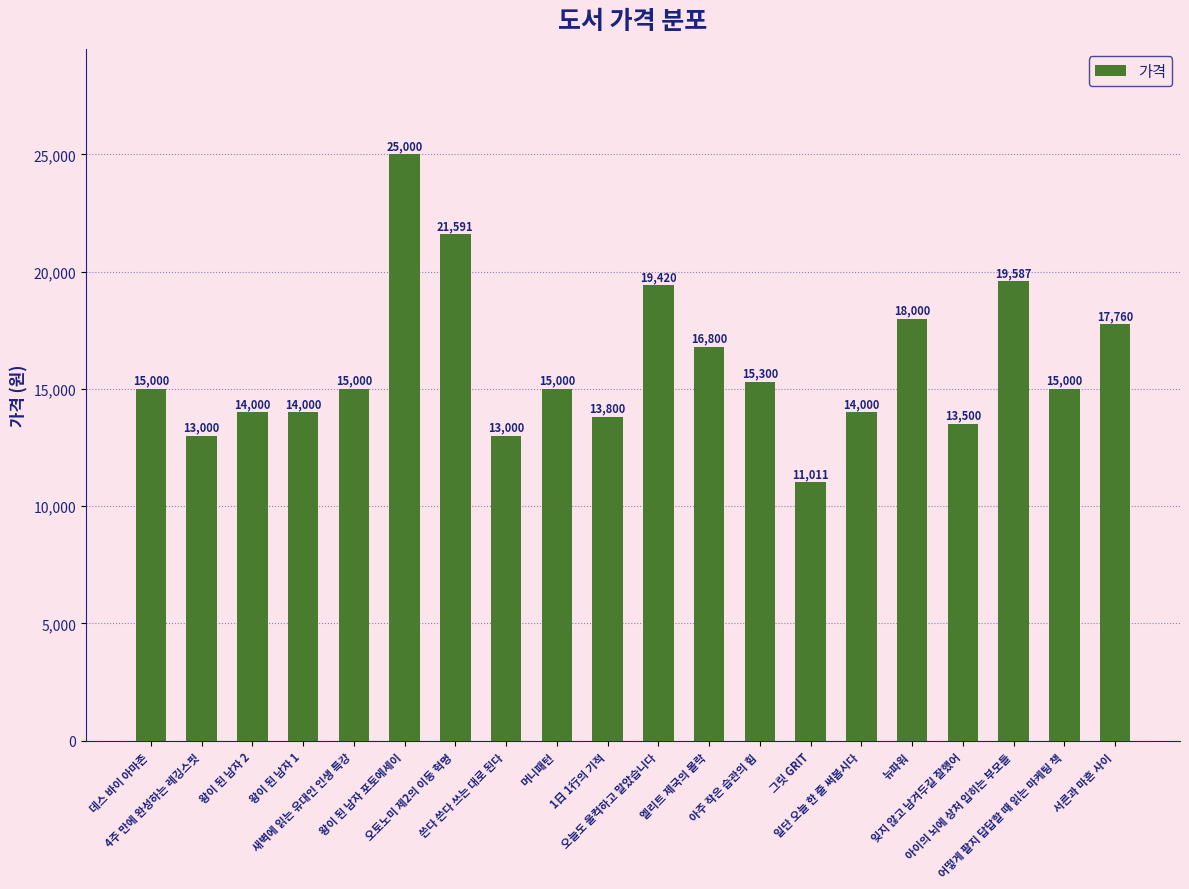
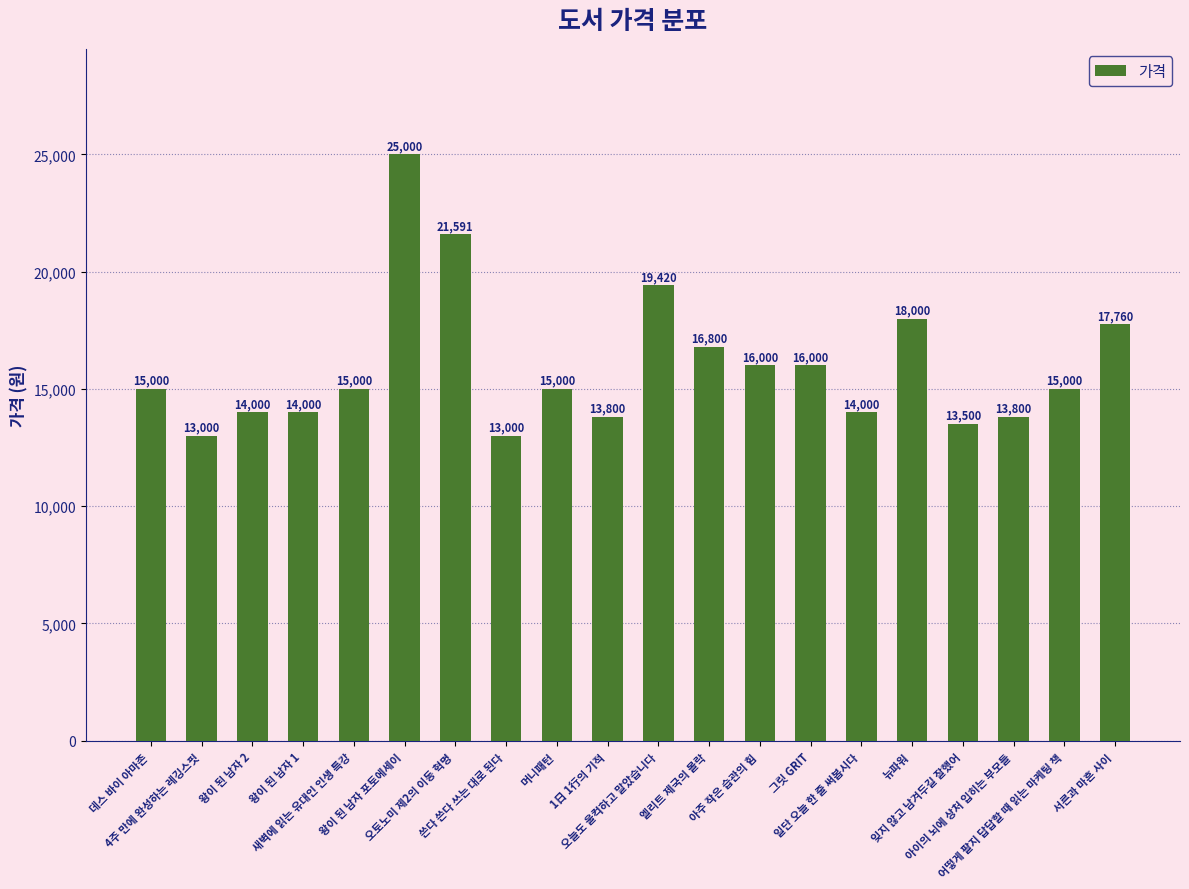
  {
    "데스 바이 아마존": "15,000",
    "4주 만에 완성하는 레깅스핏": "13,000",
    "왕이 된 남자 2": "14,000",
    "왕이 된 남자 1": "14,000",
    "새벽에 읽는 유대인 인생 특강": "15,000",
    "왕이 된 남자 포토에세이": "25,000",
    "오토노미 제2의 이동 혁명": "21,591",
    "쓴다 쓴다 쓰는 대로 된다": "13,000",
    "머니패턴": "15,000",
    "1日 1行의 기적": "13,800",
    "오늘도 울컥하고 말았습니다": "19,420",
    "엘리트 제국의 몰락": "16,800",
-   "아주 작은 습관의 힘": "15,300",
-   "그릿 GRIT": "11,011",
+   "아주 작은 습관의 힘": "16,000",
+   "그릿 GRIT": "16,000",
    "일단 오늘 한 줄 써봅시다": "14,000",
    "뉴파워": "18,000",
    "잊지 않고 남겨두길 잘했어": "13,500",
-   "아이의 뇌에 상처 입히는 부모들": "19,587",
+   "아이의 뇌에 상처 입히는 부모들": "13,800",
    "어떻게 팔지 답답할 때 읽는 마케팅 책": "15,000",
    "서른과 마흔 사이": "17,760"
  }
